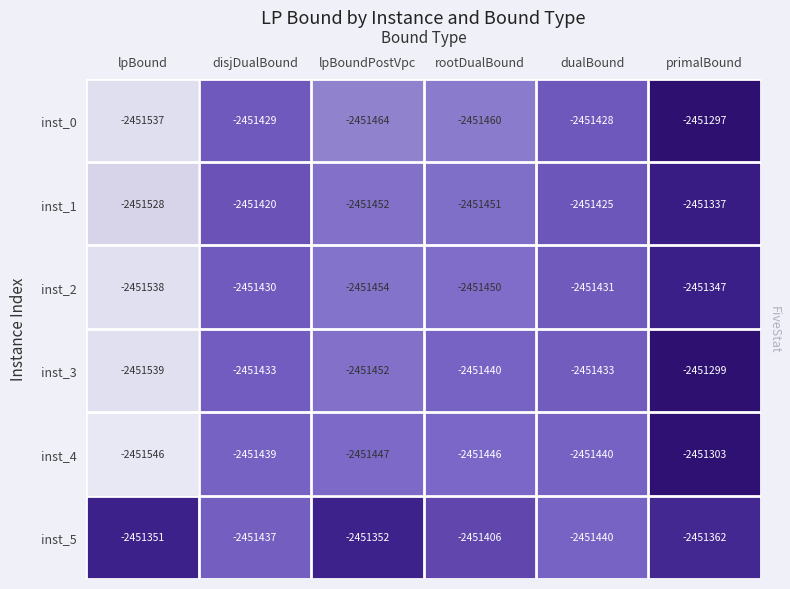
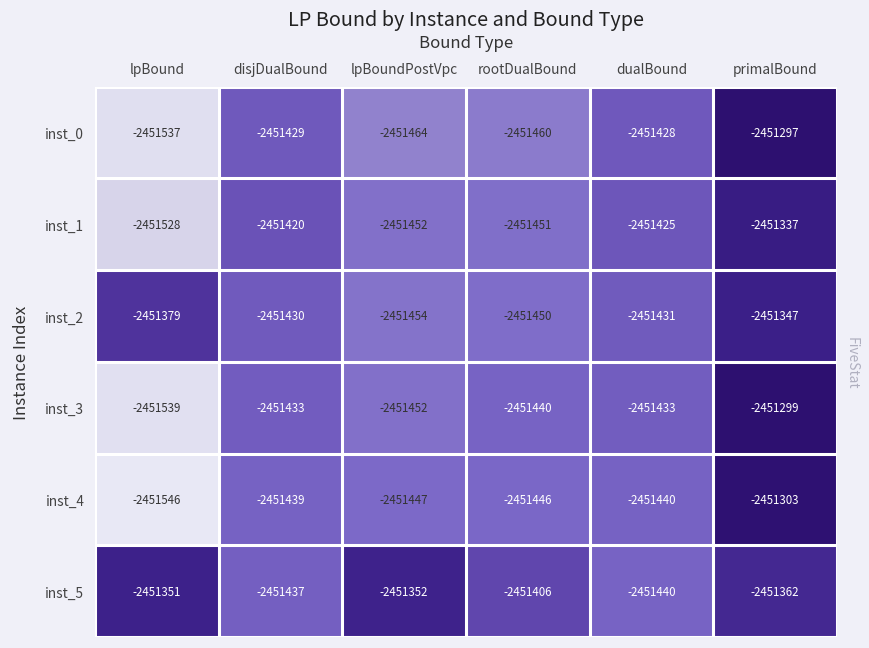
  {
    "inst_0": {
      "lpBound": -2451537,
      "disjDualBound": -2451429,
      "lpBoundPostVpc": -2451464,
      "rootDualBound": -2451460,
      "dualBound": -2451428,
      "primalBound": -2451297
    },
    "inst_1": {
      "lpBound": -2451528,
      "disjDualBound": -2451420,
      "lpBoundPostVpc": -2451452,
      "rootDualBound": -2451451,
      "dualBound": -2451425,
      "primalBound": -2451337
    },
    "inst_2": {
-     "lpBound": -2451538,
+     "lpBound": -2451379,
      "disjDualBound": -2451430,
      "lpBoundPostVpc": -2451454,
      "rootDualBound": -2451450,
      "dualBound": -2451431,
      "primalBound": -2451347
    },
    "inst_3": {
      "lpBound": -2451539,
      "disjDualBound": -2451433,
      "lpBoundPostVpc": -2451452,
      "rootDualBound": -2451440,
      "dualBound": -2451433,
      "primalBound": -2451299
    },
    "inst_4": {
      "lpBound": -2451546,
      "disjDualBound": -2451439,
      "lpBoundPostVpc": -2451447,
      "rootDualBound": -2451446,
      "dualBound": -2451440,
      "primalBound": -2451303
    },
    "inst_5": {
      "lpBound": -2451351,
      "disjDualBound": -2451437,
      "lpBoundPostVpc": -2451352,
      "rootDualBound": -2451406,
      "dualBound": -2451440,
      "primalBound": -2451362
    }
  }
